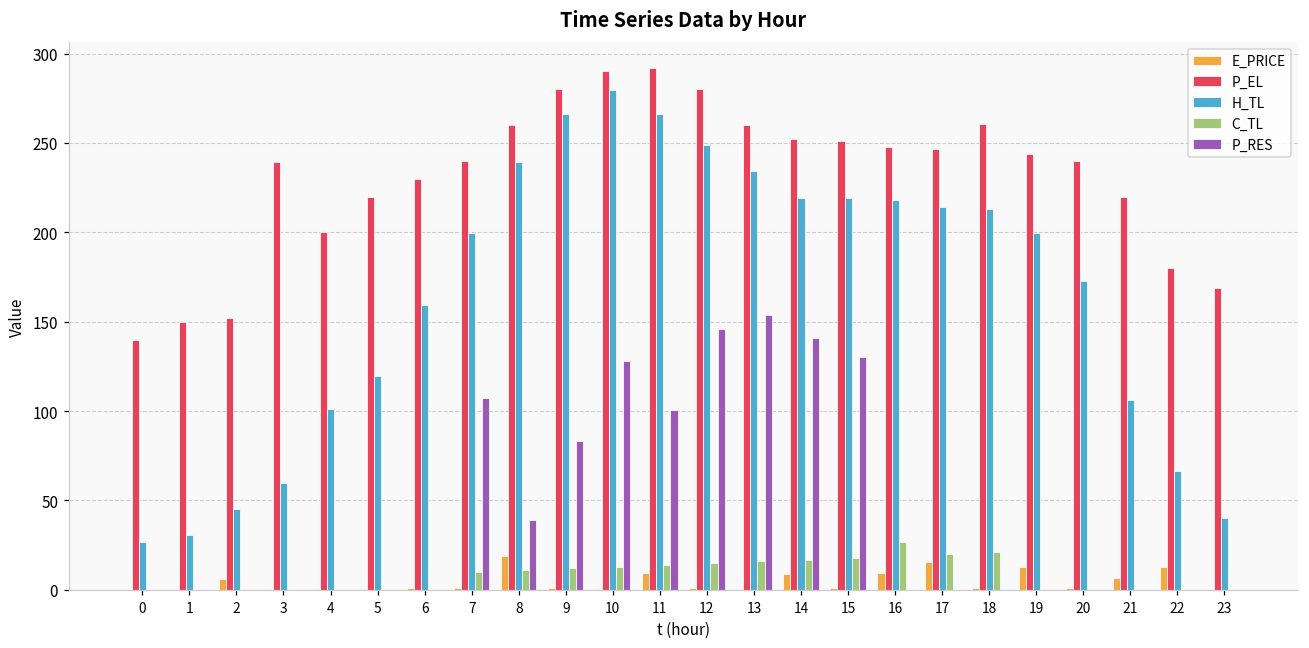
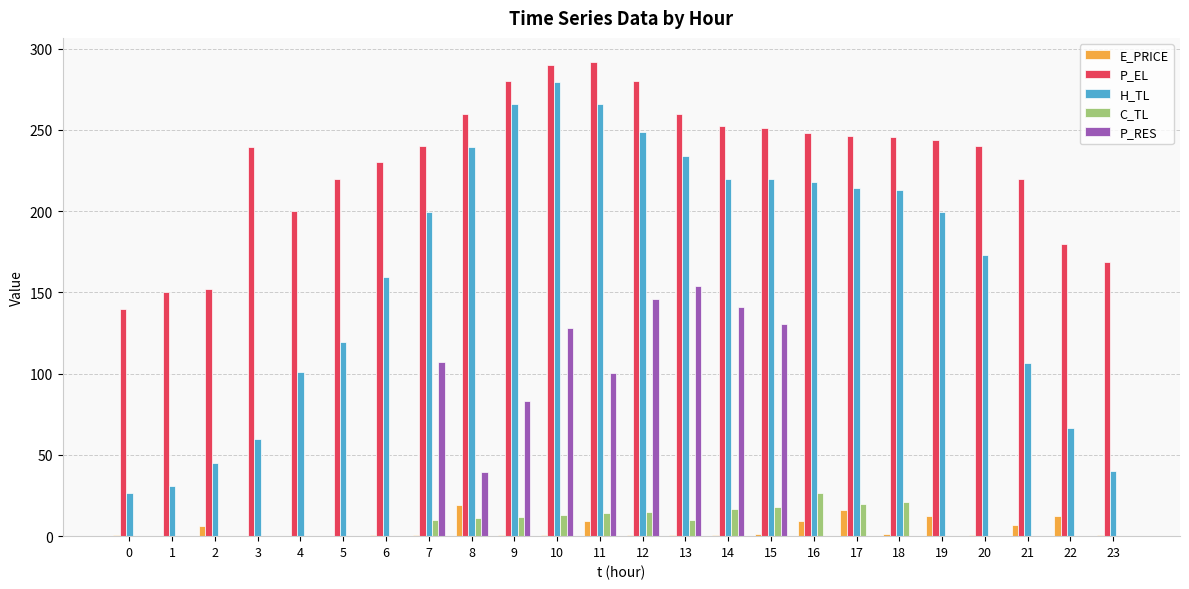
  {
    "E_PRICE": {
      "2": 6,
      "8": 19,
      "11": 10,
-     "14": 9,
+     "14": 1,
      "16": 9,
      "17": 16,
      "19": 13,
      "21": 7,
      "22": 13
    },
    "P_EL": {
      "0": 140,
      "1": 150,
      "2": 152,
      "3": 239,
      "4": 200,
      "5": 220,
      "6": 230,
      "7": 240,
      "8": 260,
      "9": 280,
      "10": 290,
      "11": 292,
      "12": 280,
      "13": 260,
      "14": 252,
      "15": 251,
      "16": 248,
      "17": 246,
-     "18": 261,
+     "18": 246,
      "19": 244,
      "20": 240,
      "21": 220,
      "22": 180,
      "23": 169
    },
    "H_TL": {
      "0": 27,
      "1": 31,
      "2": 45,
      "3": 60,
      "4": 101,
      "5": 120,
      "6": 160,
      "7": 200,
      "8": 239,
      "9": 266,
      "10": 279,
      "11": 266,
      "12": 249,
      "13": 234,
      "14": 219,
      "15": 219,
      "16": 218,
      "17": 214,
      "18": 213,
      "19": 200,
      "20": 173,
      "21": 106,
      "22": 67,
      "23": 40
    },
    "C_TL": {
      "0": 0,
      "1": 0,
      "2": 0,
      "3": 0,
      "4": 0,
      "5": 0,
      "6": 0,
      "7": 10,
      "8": 11,
      "9": 12,
      "10": 13,
      "11": 14,
      "12": 15,
-     "13": 16,
+     "13": 10,
      "14": 17,
      "15": 18,
      "16": 27,
      "17": 20,
      "18": 21,
      "19": 0,
      "20": 0,
      "21": 0,
      "22": 0,
      "23": 0
    },
    "P_RES": {
      "0": 0,
      "1": 0,
      "2": 0,
      "3": 0,
      "4": 0,
      "5": 0,
      "6": 0,
      "7": 107,
      "8": 39,
      "9": 83,
      "10": 128,
      "11": 101,
      "12": 146,
      "13": 154,
      "14": 141,
      "15": 130,
      "16": 0,
      "17": 0,
      "18": 0,
      "19": 0,
      "20": 0,
      "21": 0,
      "22": 0,
      "23": 0
    }
  }
